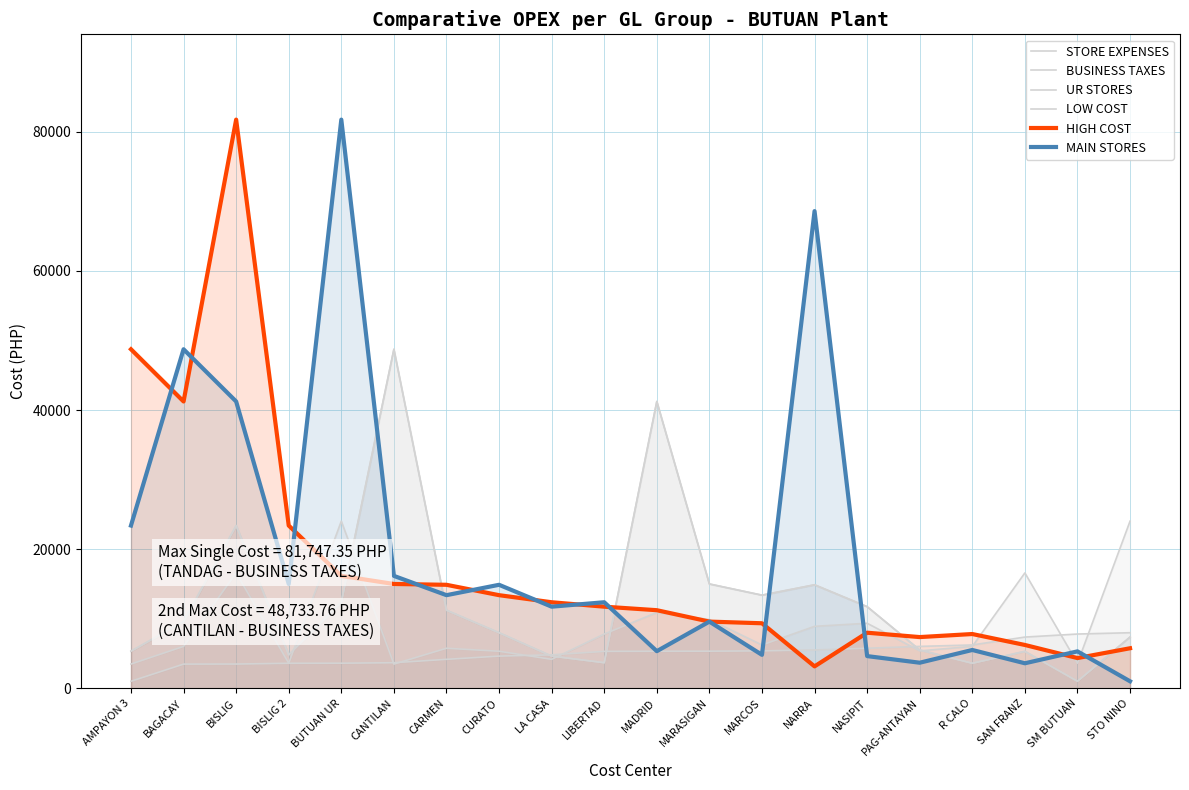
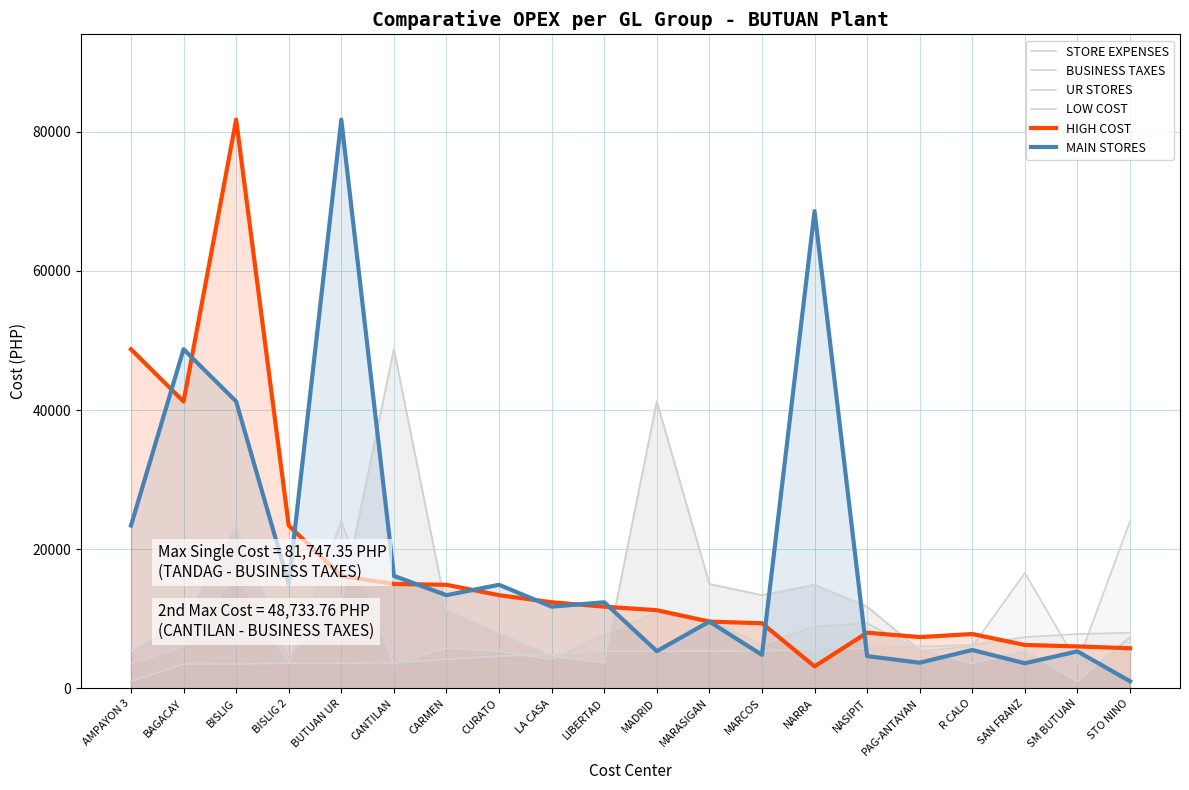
  {
    "HIGH COST": {
      "AMPAYON 3": 49000,
      "BAGACAY": 41000,
      "BISLIG": 82000,
      "BISLIG 2": 23000,
      "CANTILAN": 15000,
      "CARMEN": 15000,
      "CURATO": 13000,
      "LA CASA": 12000,
      "LIBERTAD": 12000,
      "MARCOS": 9000,
      "NARRA": 3000,
      "NASIPIT": 8000,
      "PAG-ANTAYAN": 7000,
      "R CALO": 8000,
      "SAN FRANZ": 6000,
-     "SM BUTUAN": 4000,
+     "SM BUTUAN": 6000,
      "STO NINO": 6000
    },
    "MAIN STORES": {
      "AMPAYON 3": 23000,
      "BAGACAY": 49000,
      "BISLIG": 41000,
      "BUTUAN UR": 82000,
      "CANTILAN": 16000,
      "CARMEN": 13000,
      "CURATO": 15000,
      "LA CASA": 12000,
      "LIBERTAD": 12000,
      "MARCOS": 5000,
      "NARRA": 69000,
      "NASIPIT": 5000,
      "PAG-ANTAYAN": 4000,
      "R CALO": 6000,
      "SAN FRANZ": 4000,
      "SM BUTUAN": 5000,
      "STO NINO": 1000
    }
  }
